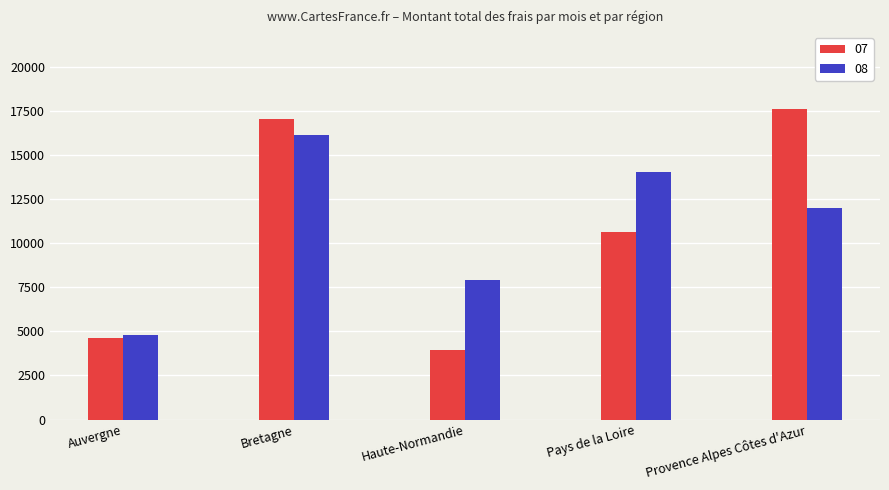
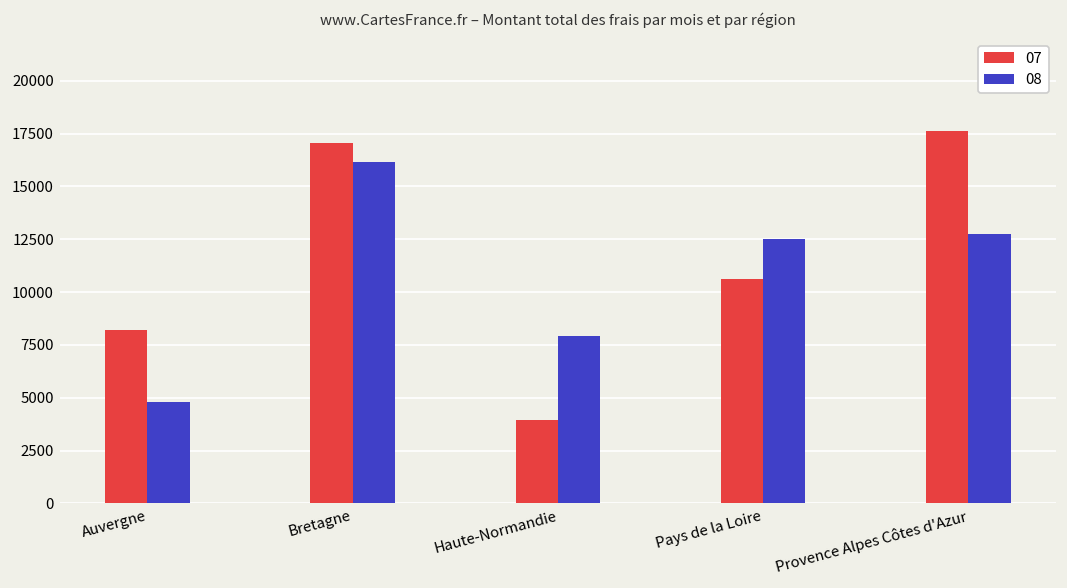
  {
    "07": {
-     "Auvergne": 4600,
+     "Auvergne": 8200,
      "Bretagne": 17000,
      "Haute-Normandie": 3900,
      "Pays de la Loire": 10600,
      "Provence Alpes Côtes d'Azur": 17600
    },
    "08": {
      "Auvergne": 4800,
      "Bretagne": 16200,
      "Haute-Normandie": 7900,
-     "Pays de la Loire": 14000,
-     "Provence Alpes Côtes d'Azur": 12000
+     "Pays de la Loire": 12500,
+     "Provence Alpes Côtes d'Azur": 12700
    }
  }
